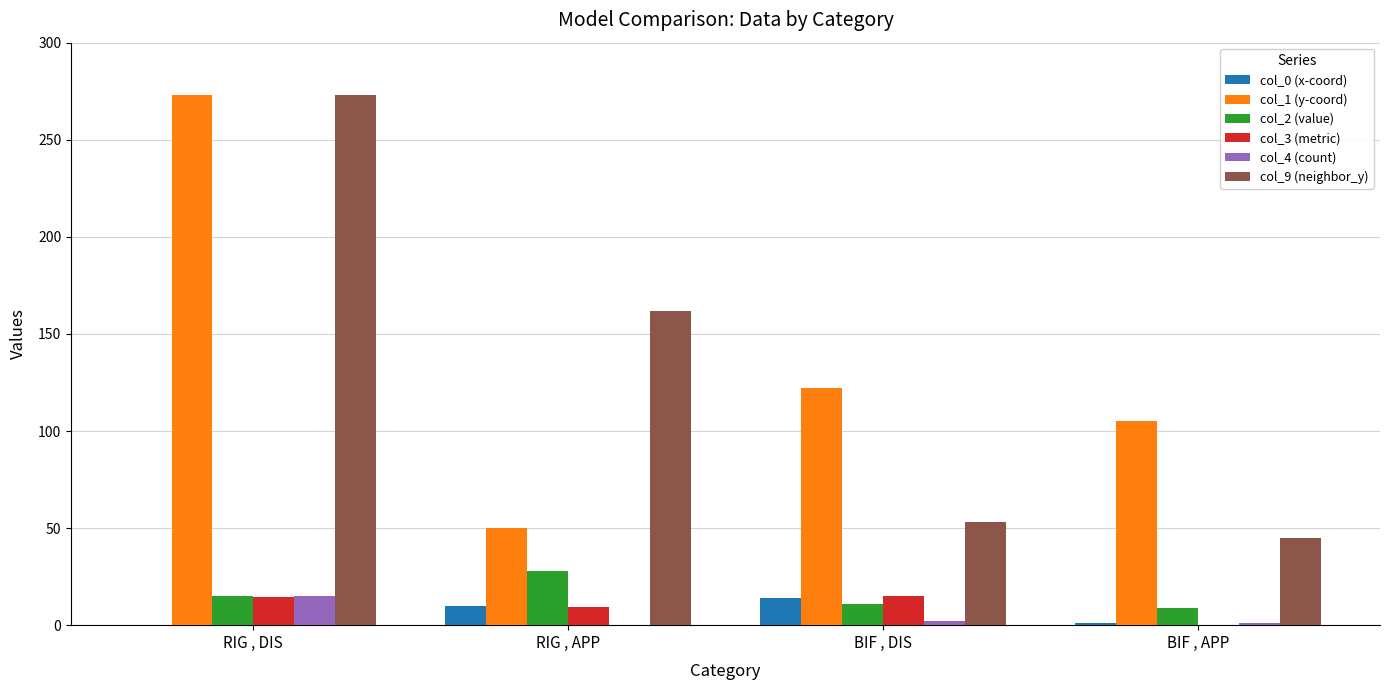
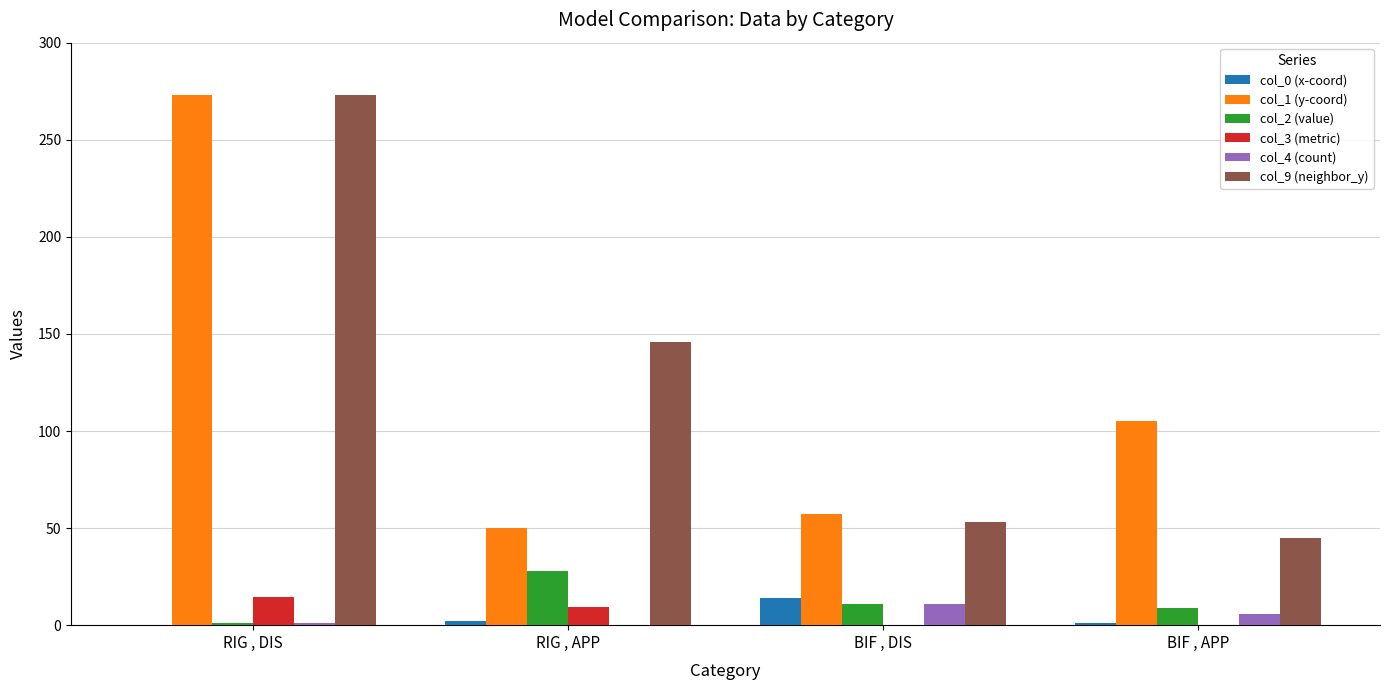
  {
    "col_0 (x-coord)": {
      "RIG , DIS": 0,
-     "RIG , APP": 10,
+     "RIG , APP": 2,
      "BIF , DIS": 14
    },
    "col_1 (y-coord)": {
      "RIG , DIS": 273,
      "RIG , APP": 50,
-     "BIF , DIS": 122,
+     "BIF , DIS": 57,
      "BIF , APP": 105
    },
    "col_2 (value)": {
-     "RIG , DIS": 15,
+     "RIG , DIS": 1,
      "RIG , APP": 28,
      "BIF , DIS": 11,
      "BIF , APP": 9
    },
    "col_3 (metric)": {
      "RIG , DIS": 14,
      "RIG , APP": 9,
-     "BIF , DIS": 15
+     "BIF , DIS": 0
    },
    "col_4 (count)": {
-     "RIG , DIS": 15,
+     "RIG , DIS": 1,
      "RIG , APP": 0,
-     "BIF , DIS": 2,
-     "BIF , APP": 1
+     "BIF , DIS": 11,
+     "BIF , APP": 6
    },
    "col_9 (neighbor_y)": {
      "RIG , DIS": 273,
-     "RIG , APP": 162,
+     "RIG , APP": 146,
      "BIF , DIS": 53,
      "BIF , APP": 45
    }
  }
